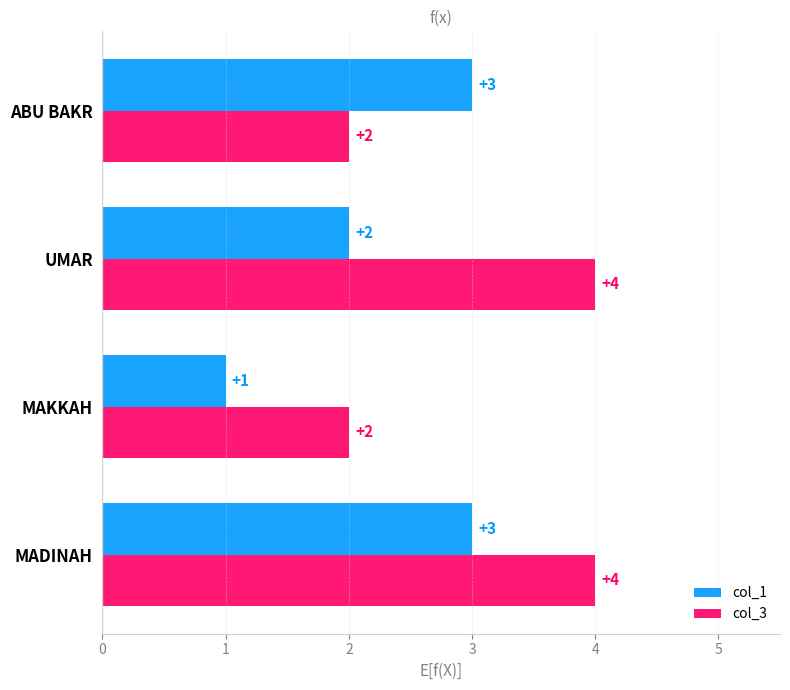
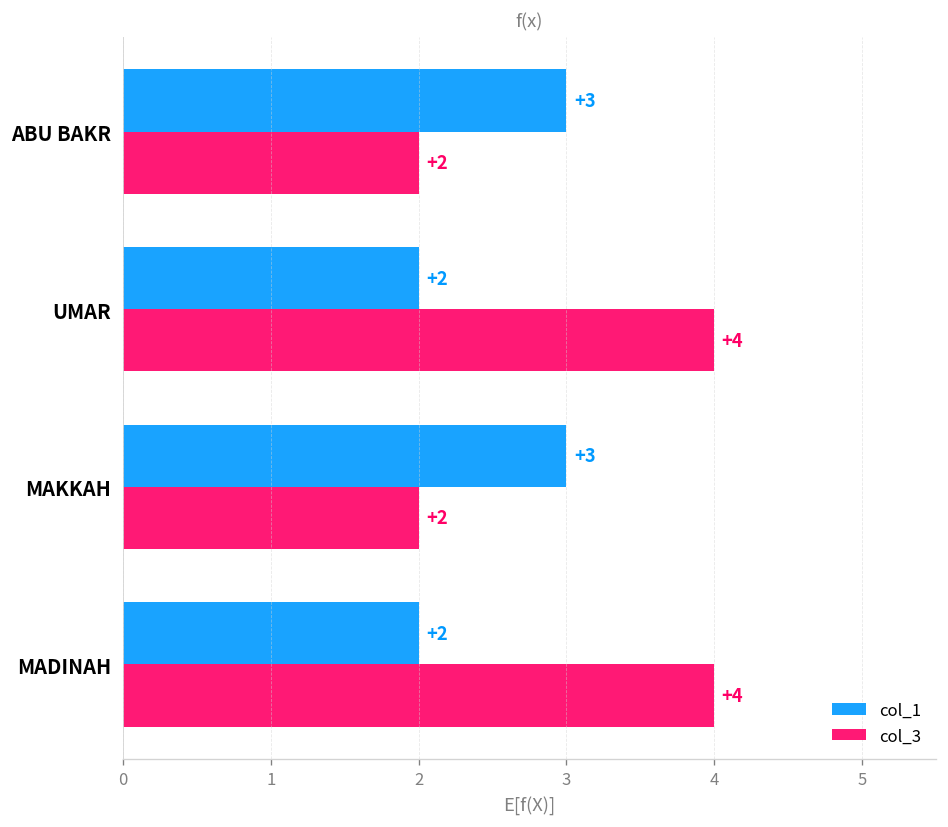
  {
    "col_1": {
      "ABU BAKR": "+3",
      "UMAR": "+2",
-     "MAKKAH": "+1",
-     "MADINAH": "+3"
+     "MAKKAH": "+3",
+     "MADINAH": "+2"
    },
    "col_3": {
      "ABU BAKR": "+2",
      "UMAR": "+4",
      "MAKKAH": "+2",
      "MADINAH": "+4"
    }
  }
